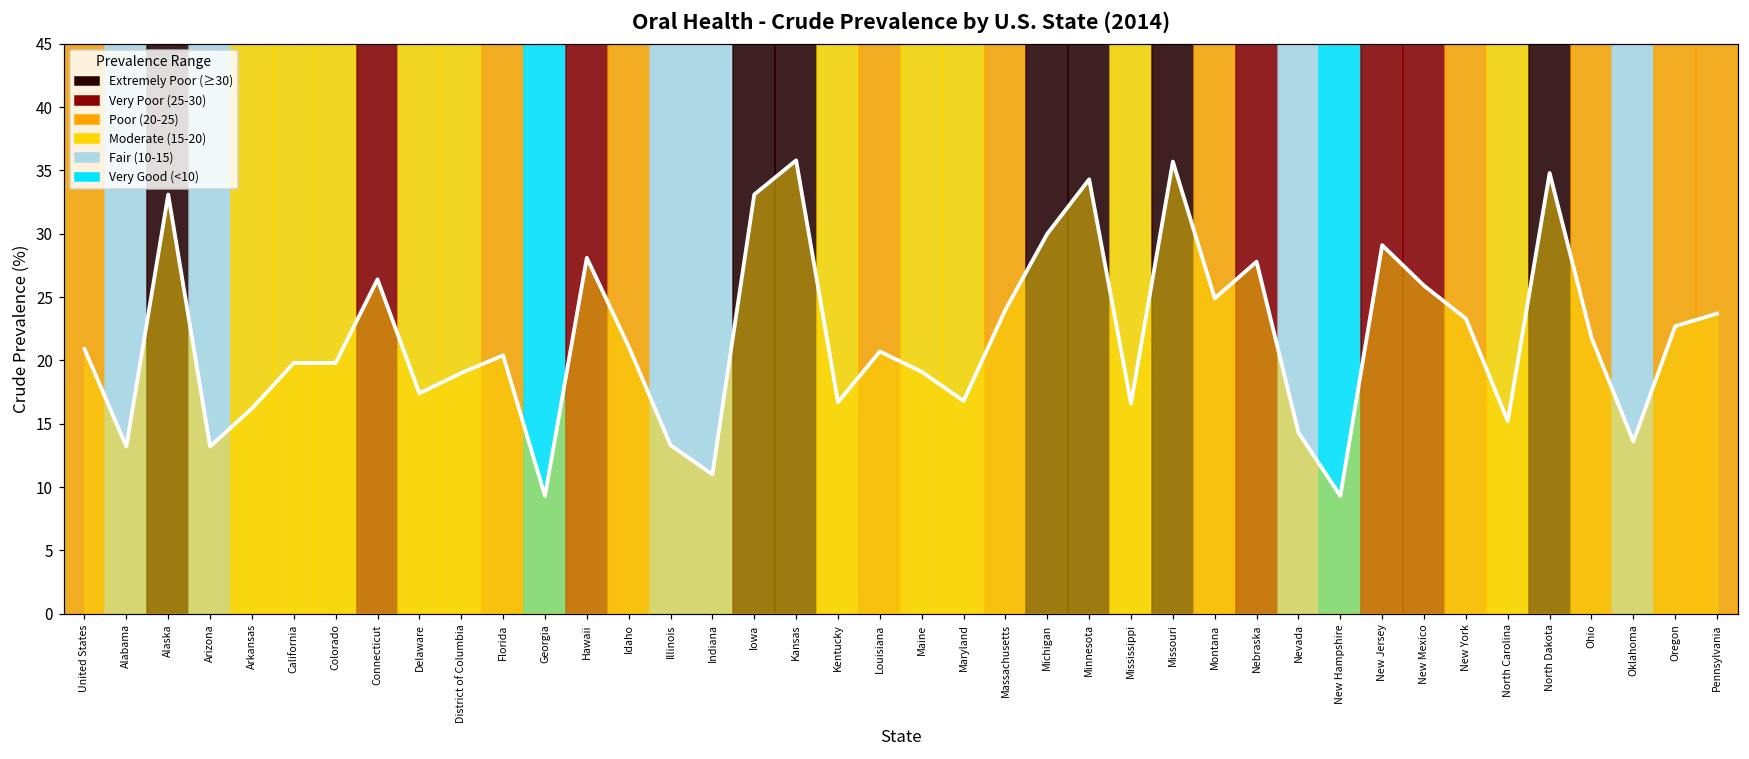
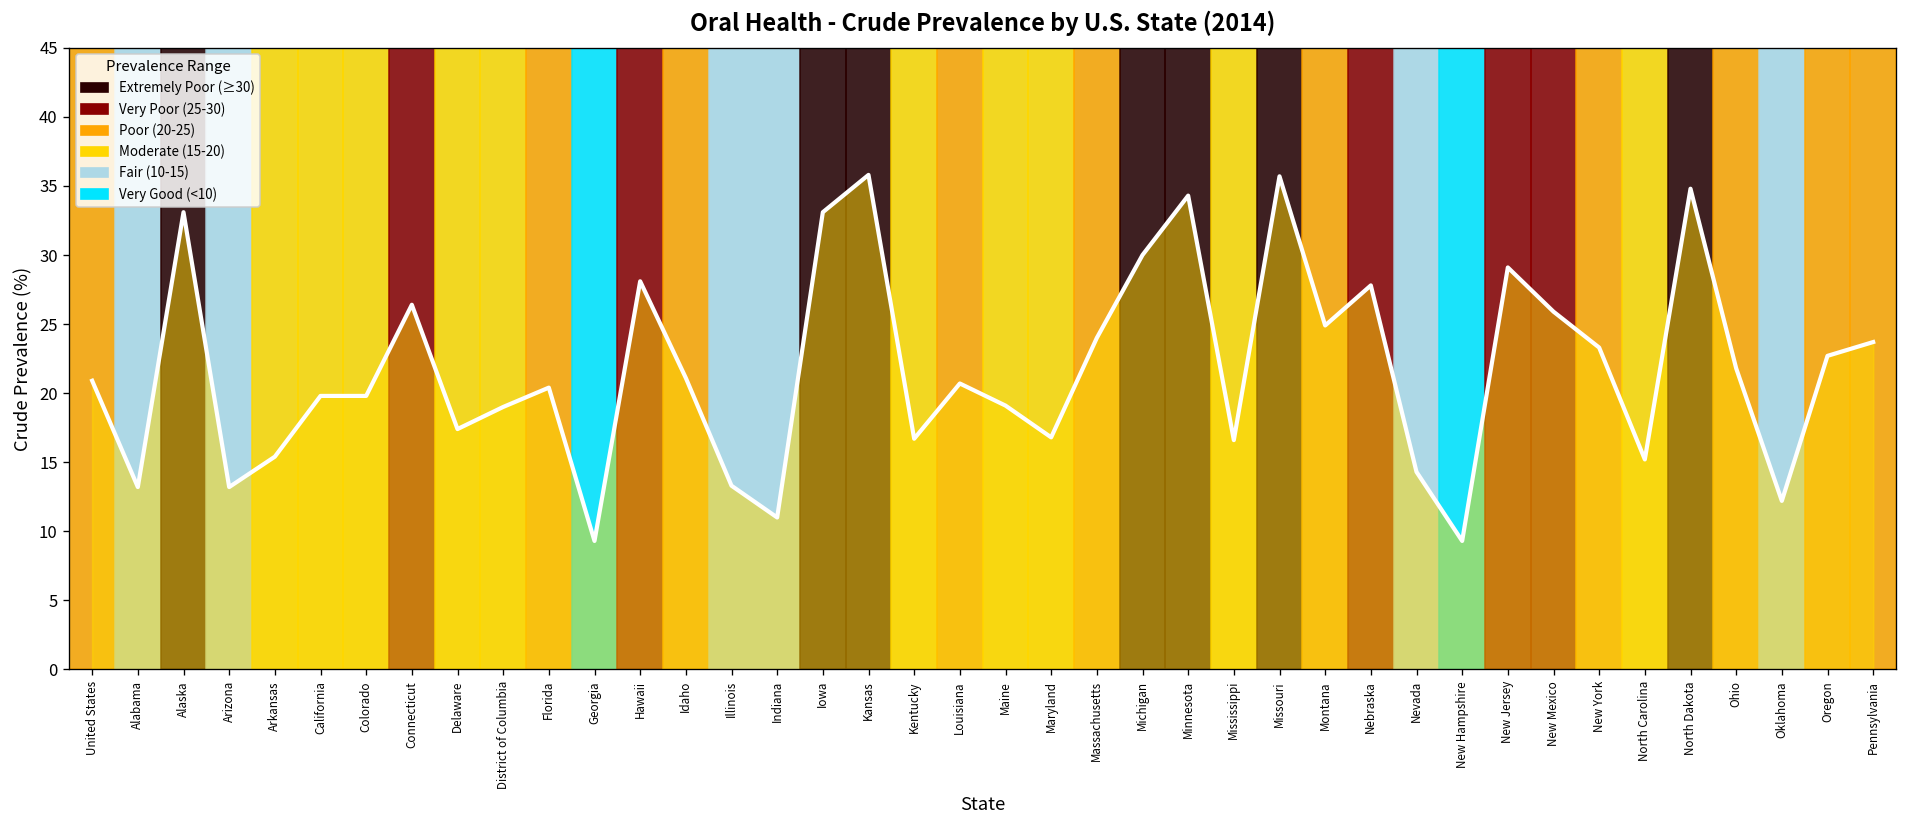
  {
    "United States": 20.9,
    "Alabama": 13.2,
    "Alaska": 33.1,
    "Arizona": 13.2,
-   "Arkansas": 16.2,
+   "Arkansas": 15.4,
    "California": 19.8,
    "Colorado": 19.8,
    "Connecticut": 26.4,
    "Delaware": 17.4,
    "District of Columbia": 19.0,
    "Florida": 20.4,
    "Georgia": 9.3,
    "Hawaii": 28.1,
    "Idaho": 21.1,
    "Illinois": 13.3,
    "Indiana": 11.0,
    "Iowa": 33.1,
    "Kansas": 35.8,
    "Kentucky": 16.7,
    "Louisiana": 20.7,
    "Maine": 19.1,
    "Maryland": 16.8,
    "Massachusetts": 24.0,
    "Michigan": 30.0,
    "Minnesota": 34.3,
    "Mississippi": 16.6,
    "Missouri": 35.7,
    "Montana": 24.9,
    "Nebraska": 27.8,
    "Nevada": 14.3,
    "New Hampshire": 9.3,
    "New Jersey": 29.1,
    "New Mexico": 25.9,
    "New York": 23.3,
    "North Carolina": 15.2,
    "North Dakota": 34.8,
    "Ohio": 21.8,
-   "Oklahoma": 13.6,
+   "Oklahoma": 12.2,
    "Oregon": 22.7,
    "Pennsylvania": 23.7
  }
